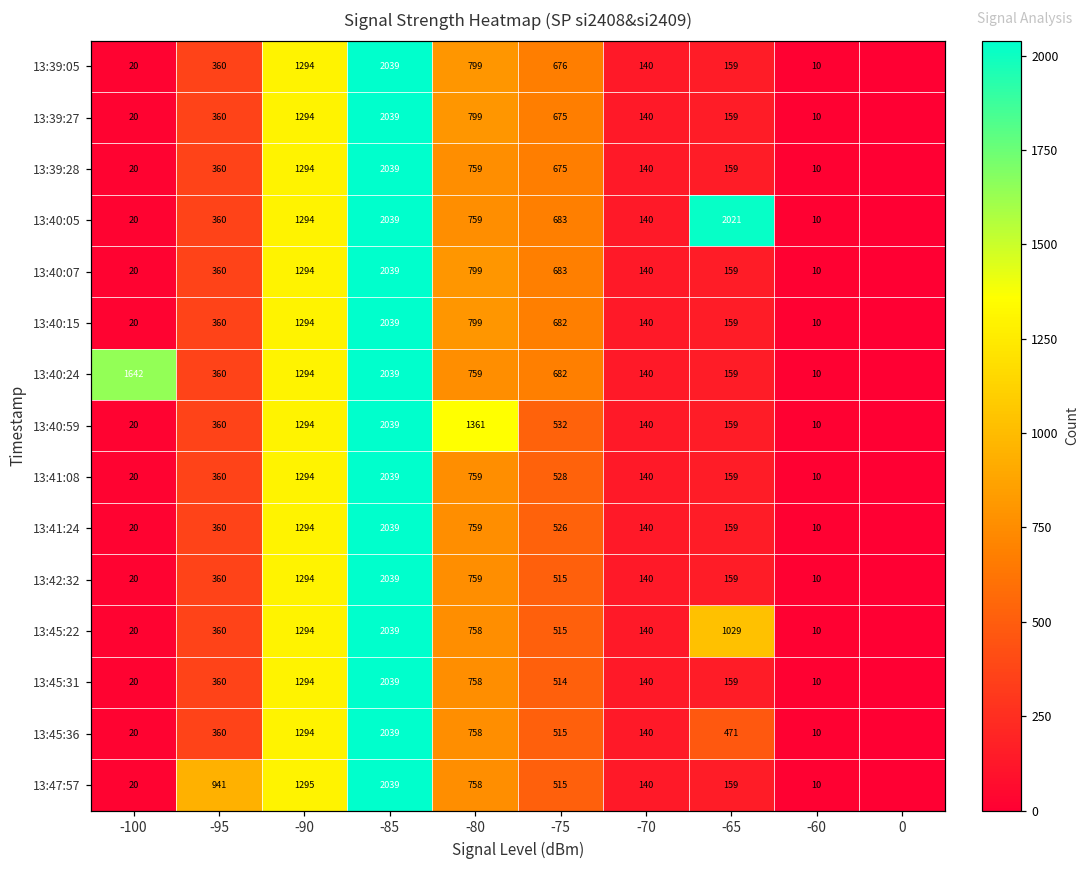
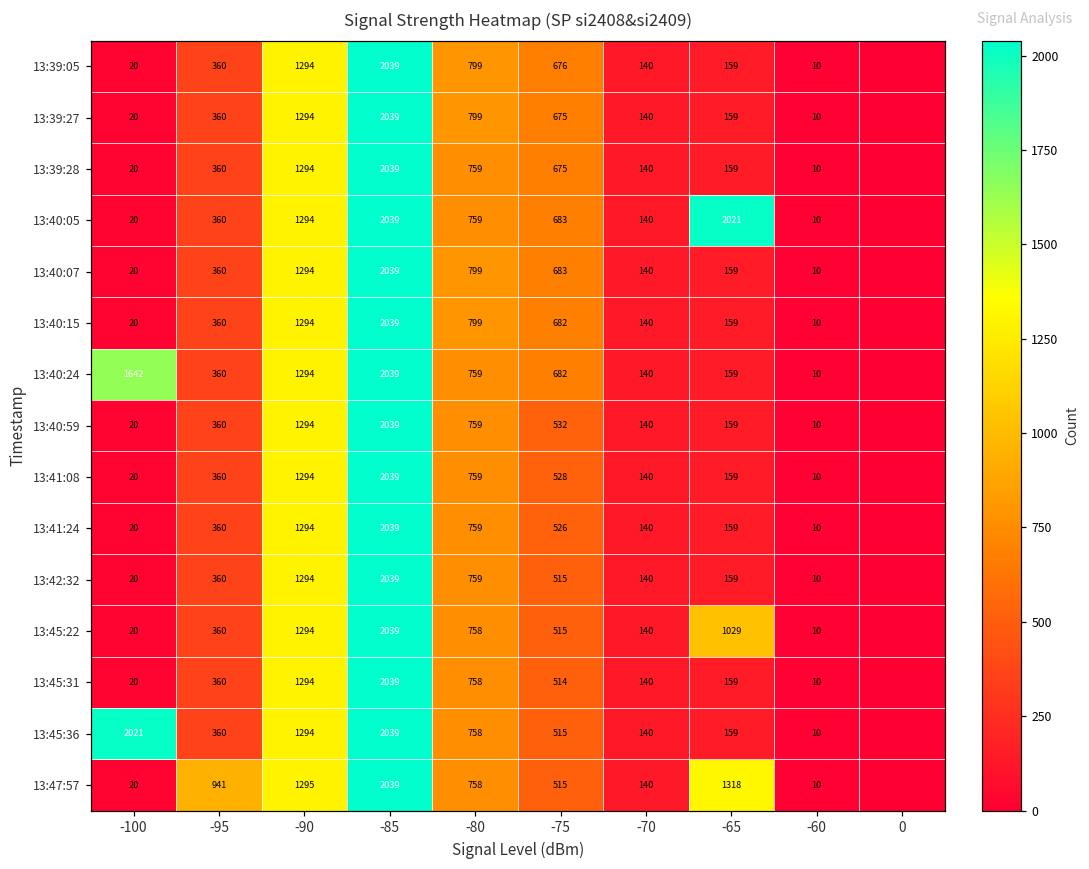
  {
    "13:39:05": {
      "-100": 20,
      "-95": 360,
      "-90": 1294,
      "-85": 2039,
      "-80": 799,
      "-75": 676,
      "-70": 140,
      "-65": 159,
      "-60": 10
    },
    "13:39:27": {
      "-100": 20,
      "-95": 360,
      "-90": 1294,
      "-85": 2039,
      "-80": 799,
      "-75": 675,
      "-70": 140,
      "-65": 159,
      "-60": 10
    },
    "13:39:28": {
      "-100": 20,
      "-95": 360,
      "-90": 1294,
      "-85": 2039,
      "-80": 759,
      "-75": 675,
      "-70": 140,
      "-65": 159,
      "-60": 10
    },
    "13:40:05": {
      "-100": 20,
      "-95": 360,
      "-90": 1294,
      "-85": 2039,
      "-80": 759,
      "-75": 683,
      "-70": 140,
      "-65": 2021,
      "-60": 10
    },
    "13:40:07": {
      "-100": 20,
      "-95": 360,
      "-90": 1294,
      "-85": 2039,
      "-80": 799,
      "-75": 683,
      "-70": 140,
      "-65": 159,
      "-60": 10
    },
    "13:40:15": {
      "-100": 20,
      "-95": 360,
      "-90": 1294,
      "-85": 2039,
      "-80": 799,
      "-75": 682,
      "-70": 140,
      "-65": 159,
      "-60": 10
    },
    "13:40:24": {
      "-100": 1642,
      "-95": 360,
      "-90": 1294,
      "-85": 2039,
      "-80": 759,
      "-75": 682,
      "-70": 140,
      "-65": 159,
      "-60": 10
    },
    "13:40:59": {
      "-100": 20,
      "-95": 360,
      "-90": 1294,
      "-85": 2039,
-     "-80": 1361,
+     "-80": 759,
      "-75": 532,
      "-70": 140,
      "-65": 159,
      "-60": 10
    },
    "13:41:08": {
      "-100": 20,
      "-95": 360,
      "-90": 1294,
      "-85": 2039,
      "-80": 759,
      "-75": 528,
      "-70": 140,
      "-65": 159,
      "-60": 10
    },
    "13:41:24": {
      "-100": 20,
      "-95": 360,
      "-90": 1294,
      "-85": 2039,
      "-80": 759,
      "-75": 526,
      "-70": 140,
      "-65": 159,
      "-60": 10
    },
    "13:42:32": {
      "-100": 20,
      "-95": 360,
      "-90": 1294,
      "-85": 2039,
      "-80": 759,
      "-75": 515,
      "-70": 140,
      "-65": 159,
      "-60": 10
    },
    "13:45:22": {
      "-100": 20,
      "-95": 360,
      "-90": 1294,
      "-85": 2039,
      "-80": 758,
      "-75": 515,
      "-70": 140,
      "-65": 1029,
      "-60": 10
    },
    "13:45:31": {
      "-100": 20,
      "-95": 360,
      "-90": 1294,
      "-85": 2039,
      "-80": 758,
      "-75": 514,
      "-70": 140,
      "-65": 159,
      "-60": 10
    },
    "13:45:36": {
-     "-100": 20,
+     "-100": 2021,
      "-95": 360,
      "-90": 1294,
      "-85": 2039,
      "-80": 758,
      "-75": 515,
      "-70": 140,
-     "-65": 471,
+     "-65": 159,
      "-60": 10
    },
    "13:47:57": {
      "-100": 20,
      "-95": 941,
      "-90": 1295,
      "-85": 2039,
      "-80": 758,
      "-75": 515,
      "-70": 140,
-     "-65": 159,
+     "-65": 1318,
      "-60": 10
    }
  }
